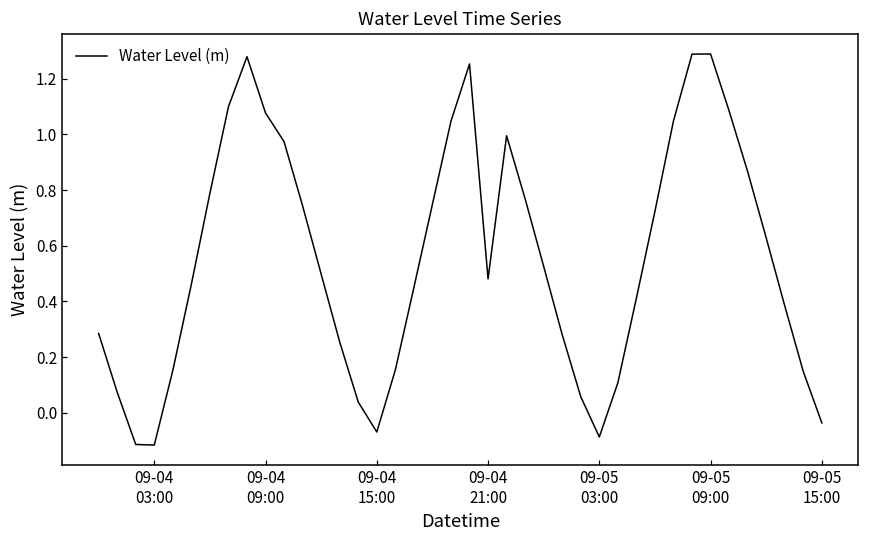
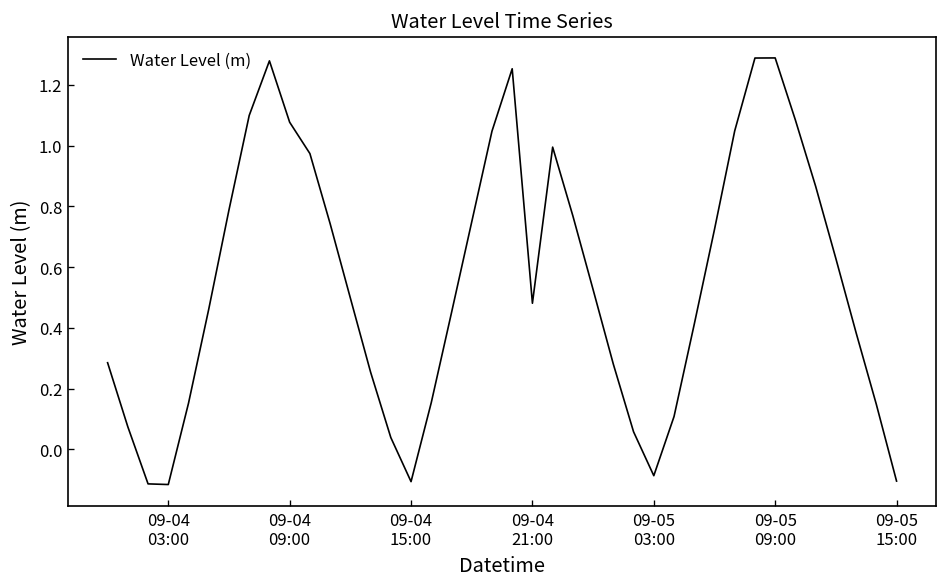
  {
    "09-04 03:00": -0.12,
    "09-04 09:00": 1.08,
-   "09-04 15:00": -0.07,
+   "09-04 15:00": -0.11,
    "09-04 21:00": 0.48,
    "09-05 03:00": -0.09,
    "09-05 09:00": 1.29,
-   "09-05 15:00": -0.04
+   "09-05 15:00": -0.10
  }
